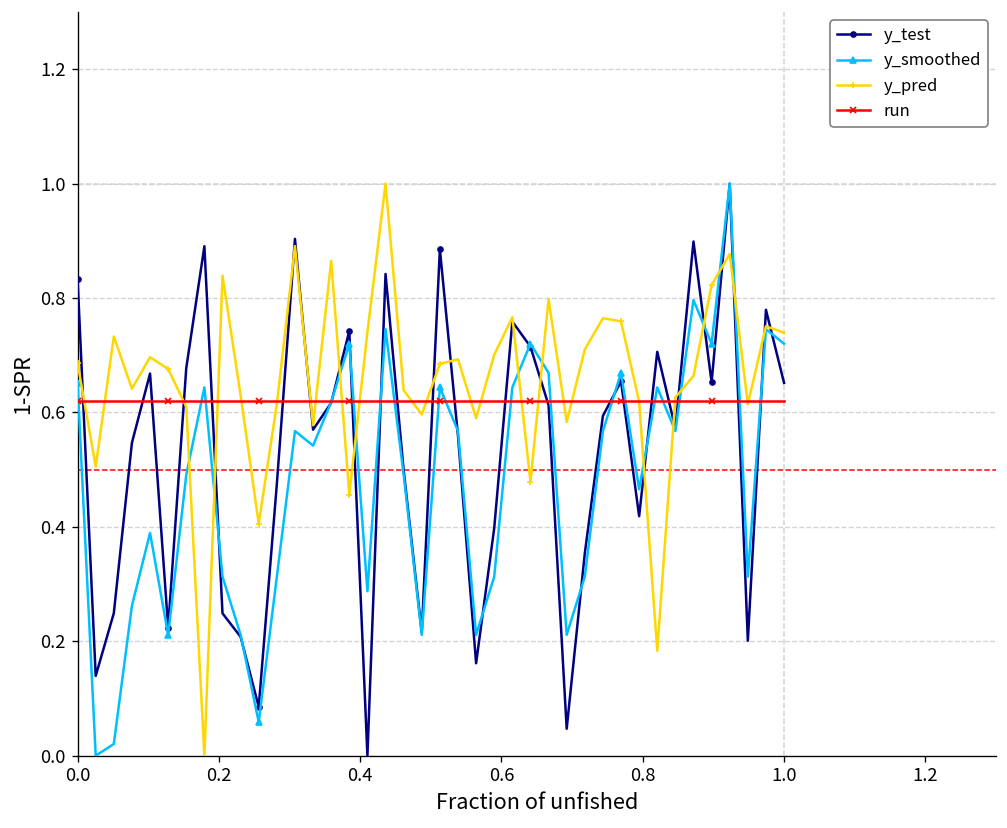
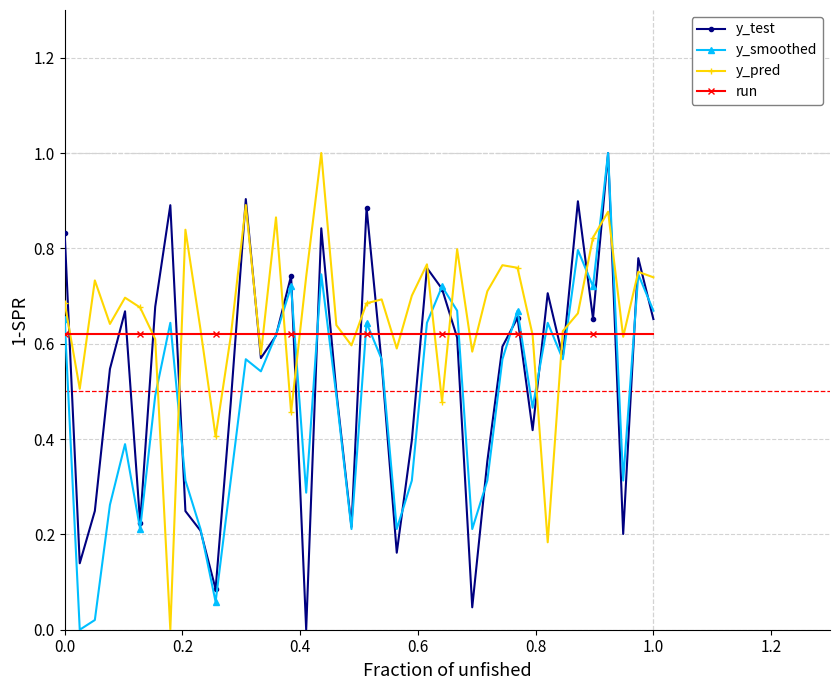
  {
    "y_test": {
      "0.0": 0.83,
      "1.0": 0.65
    },
    "y_smoothed": {
      "0.0": 0.65,
-     "1.0": 0.72
+     "1.0": 0.67
    },
    "y_pred": {
      "0.0": 0.69,
      "1.0": 0.74
    },
    "run": {
      "0.0": 0.62,
      "1.0": 0.62
    }
  }
